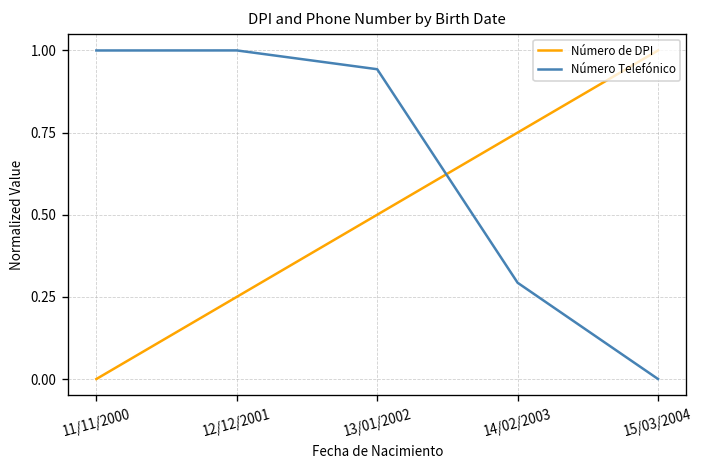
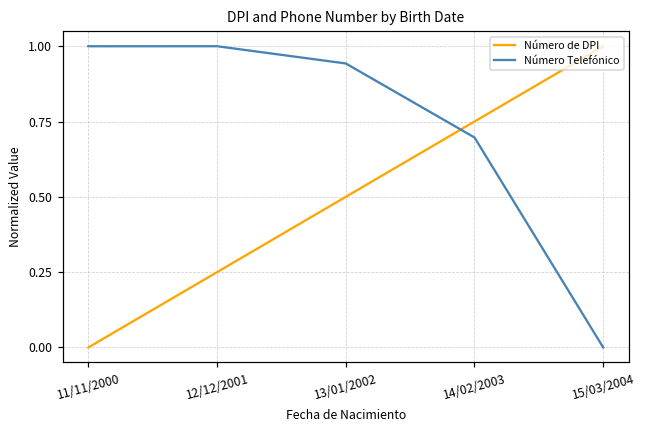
  {
    "Número de DPI": {
      "11/11/2000": 0.00,
      "12/12/2001": 0.25,
      "13/01/2002": 0.50,
      "14/02/2003": 0.75
    },
    "Número Telefónico": {
      "11/11/2000": 1.00,
      "12/12/2001": 1.00,
      "13/01/2002": 0.94,
-     "14/02/2003": 0.29,
+     "14/02/2003": 0.70,
      "15/03/2004": 0.00
    }
  }
